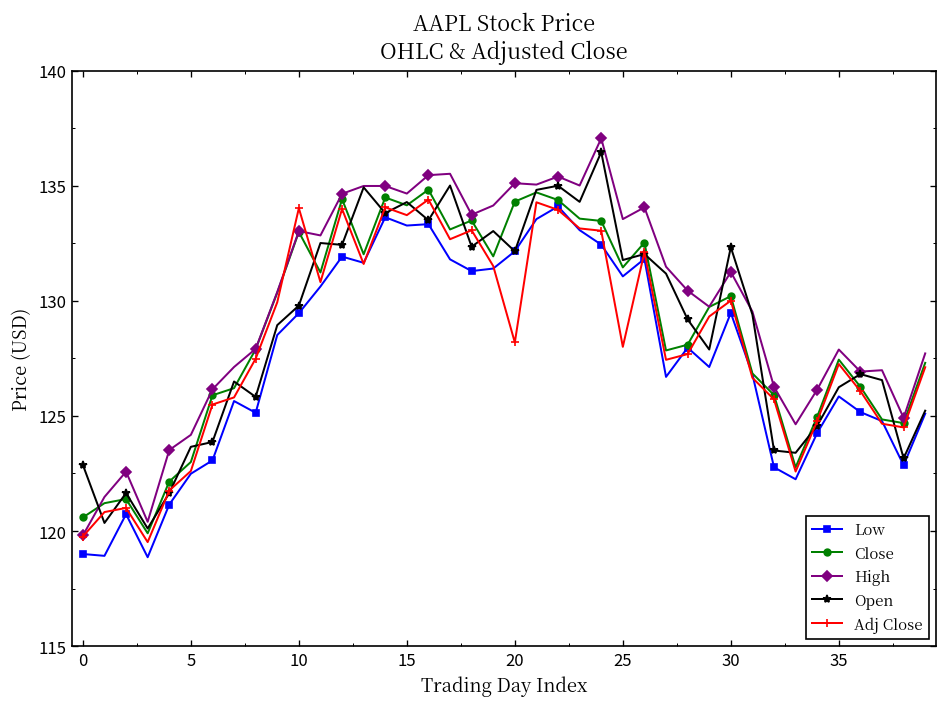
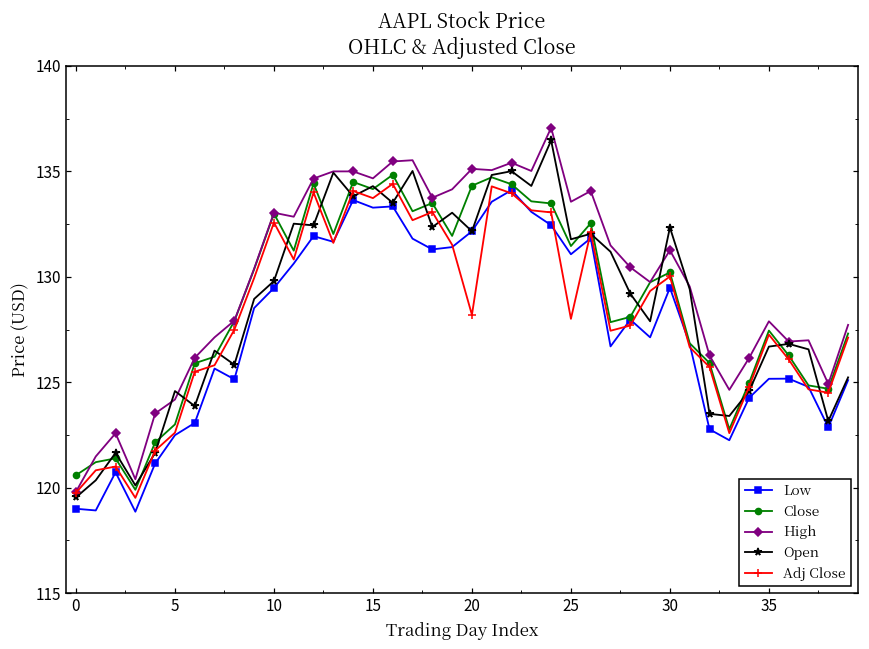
  {
    "Low": {
      "0": 119.0,
      "10": 129.5,
      "15": 133.3,
      "25": 131.1,
      "30": 129.5,
-     "35": 125.8
+     "35": 125.2
    },
    "Close": {
      "0": 120.6,
      "5": 123.0,
      "15": 134.2,
      "20": 134.3,
      "25": 131.5,
      "30": 130.2,
      "35": 127.4
    },
    "High": {
      "5": 124.2,
      "15": 134.7,
      "20": 135.1,
      "25": 133.6,
      "30": 131.3,
      "35": 127.9
    },
    "Open": {
-     "0": 122.9,
-     "5": 123.7,
+     "0": 119.5,
+     "5": 124.6,
      "10": 129.8,
      "15": 134.3,
      "25": 131.8,
      "30": 132.3,
-     "35": 126.3
+     "35": 126.7
    },
    "Adj Close": {
-     "10": 134.0,
+     "10": 132.6,
      "15": 133.7,
      "20": 128.2,
      "25": 128.0,
      "30": 130.0,
      "35": 127.3
    }
  }
